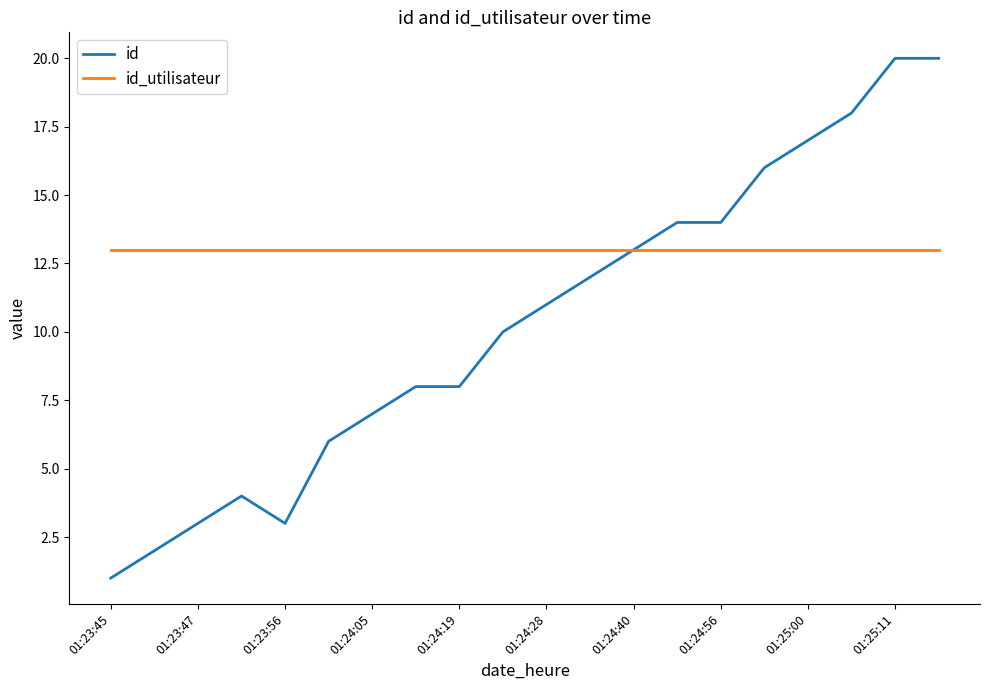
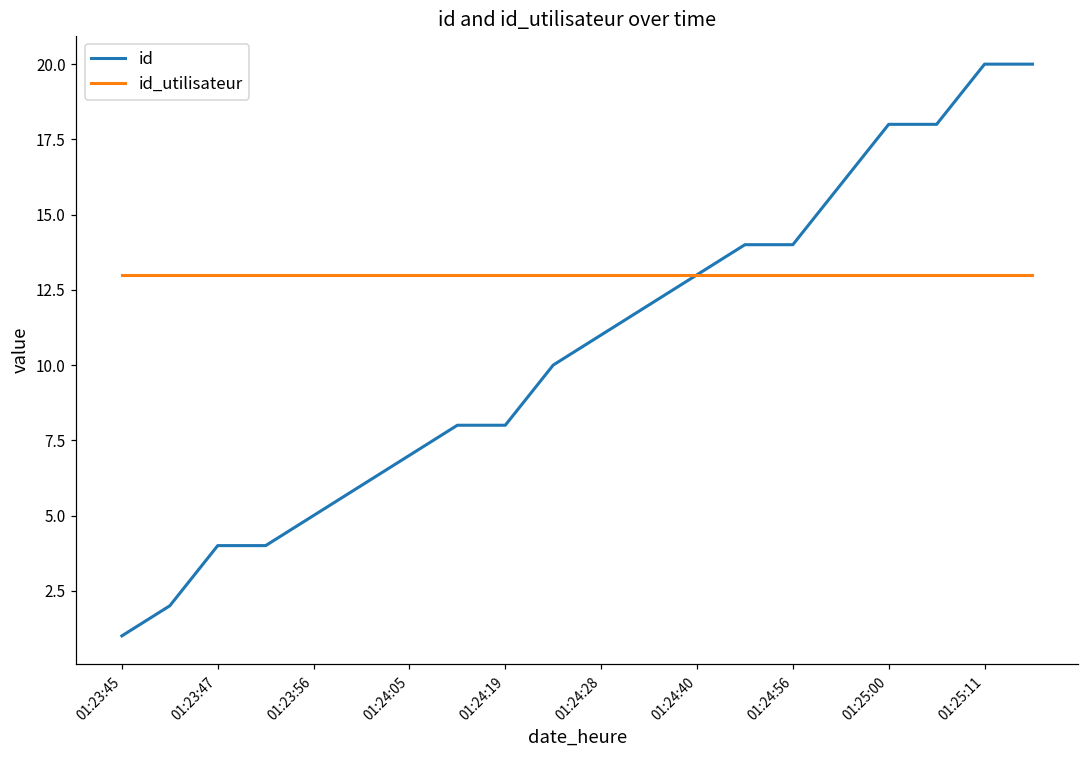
  {
    "id": {
      "01:23:45": 1,
-     "01:23:47": 3,
-     "01:23:56": 3,
+     "01:23:47": 4,
+     "01:23:56": 5,
      "01:24:05": 7,
      "01:24:19": 8,
      "01:24:28": 11,
      "01:24:56": 14,
-     "01:25:00": 17,
+     "01:25:00": 18,
      "01:25:11": 20
    },
    "id_utilisateur": {
      "01:23:45": 13,
      "01:23:47": 13,
      "01:23:56": 13,
      "01:24:05": 13,
      "01:24:19": 13,
      "01:24:28": 13,
      "01:24:56": 13,
      "01:25:00": 13,
      "01:25:11": 13
    }
  }
